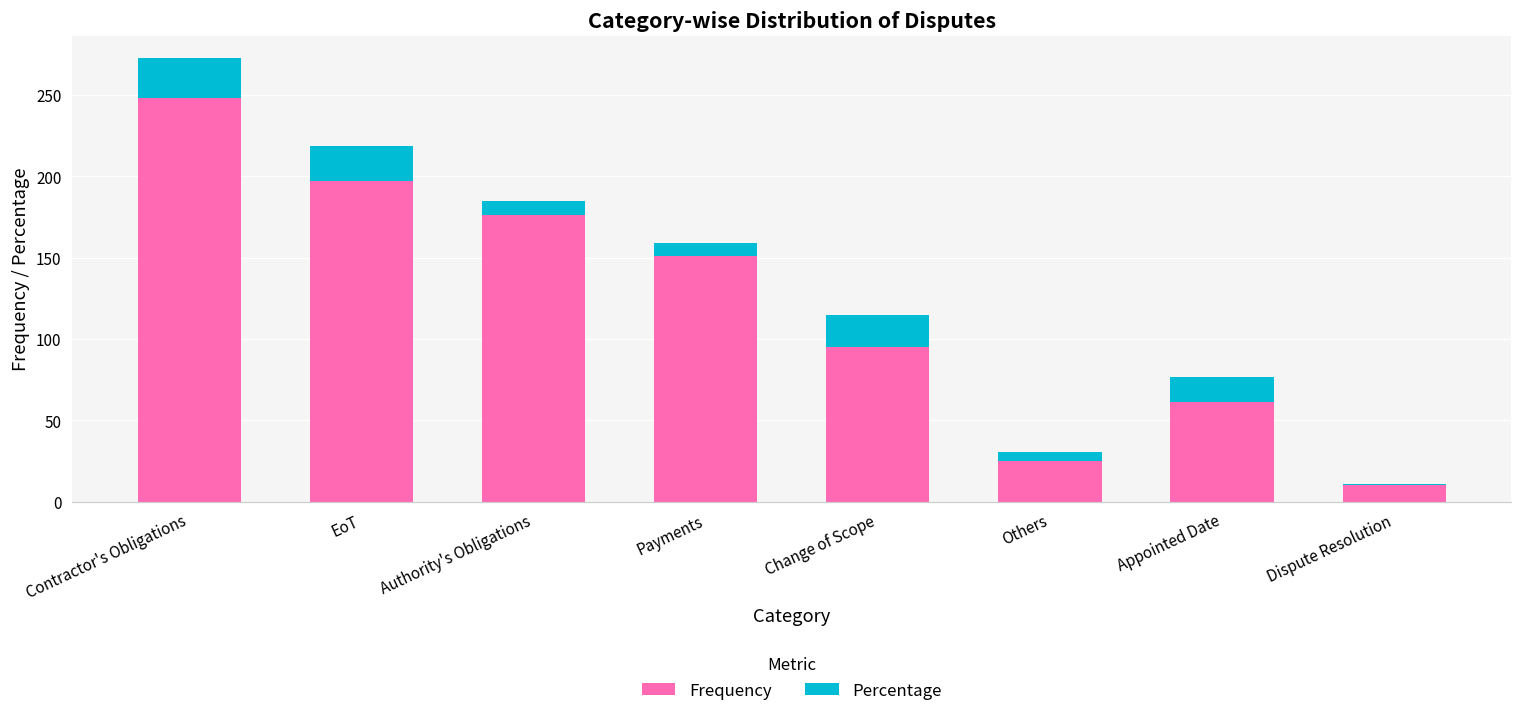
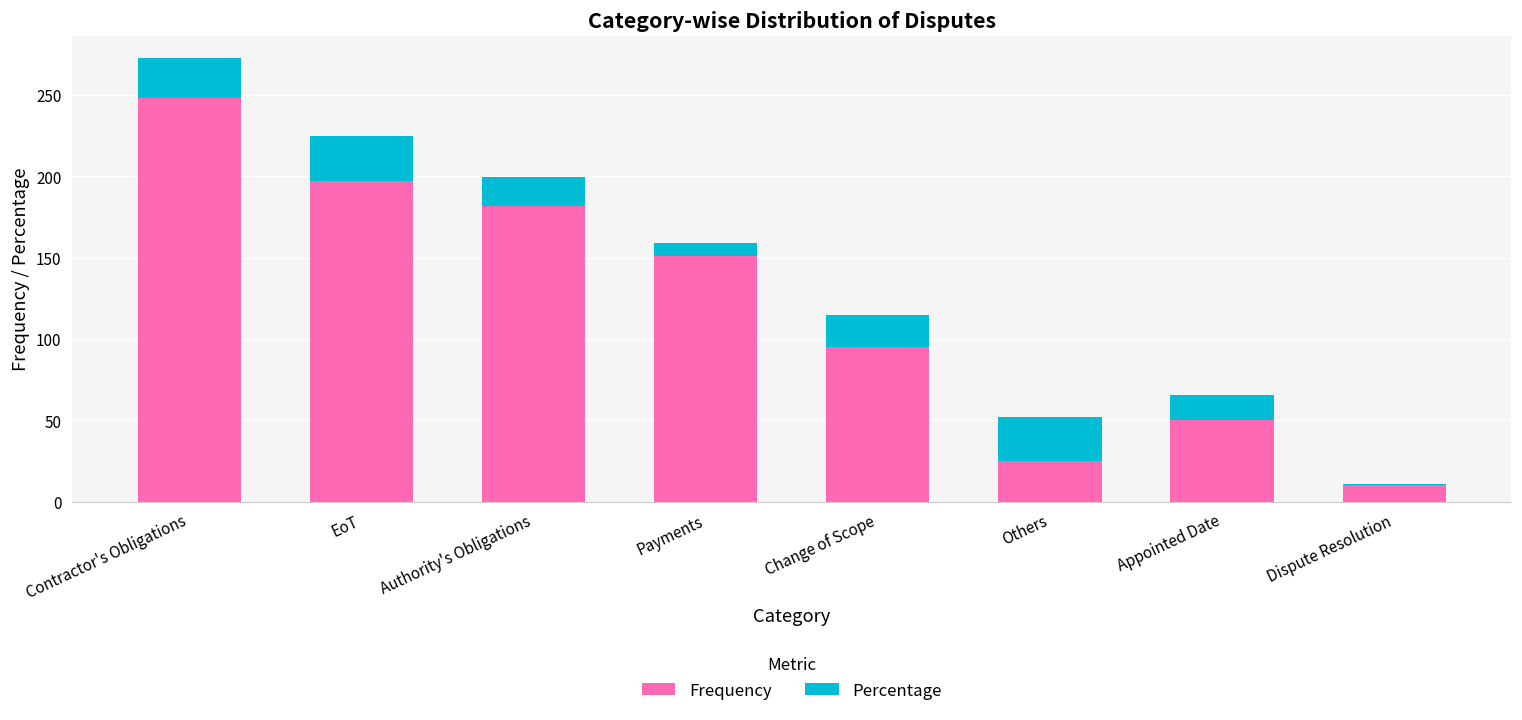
  {
    "Frequency": {
      "Contractor's Obligations": 248,
      "EoT": 197,
-     "Authority's Obligations": 176,
+     "Authority's Obligations": 182,
      "Payments": 151,
      "Change of Scope": 95,
      "Others": 25,
-     "Appointed Date": 61,
+     "Appointed Date": 50,
      "Dispute Resolution": 10
    },
    "Percentage": {
      "Contractor's Obligations": 25,
-     "EoT": 22,
-     "Authority's Obligations": 9,
+     "EoT": 28,
+     "Authority's Obligations": 18,
      "Payments": 8,
      "Change of Scope": 20,
-     "Others": 6,
+     "Others": 27,
      "Appointed Date": 16
    }
  }
